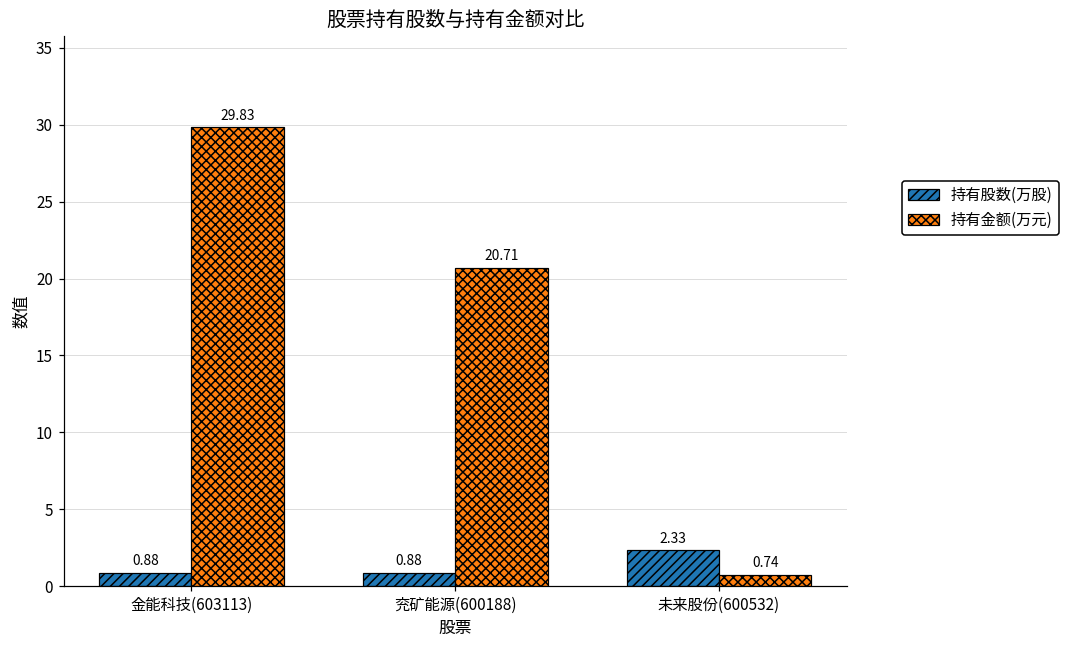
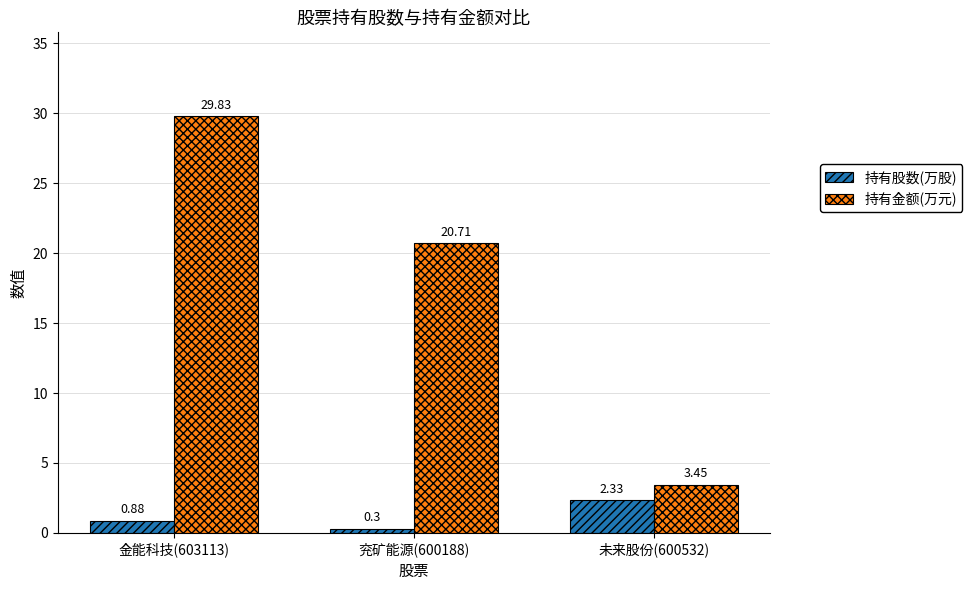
  {
    "持有股数(万股)": {
      "金能科技(603113)": 0.88,
-     "兖矿能源(600188)": 0.88,
+     "兖矿能源(600188)": 0.3,
      "未来股份(600532)": 2.33
    },
    "持有金额(万元)": {
      "金能科技(603113)": 29.83,
      "兖矿能源(600188)": 20.71,
-     "未来股份(600532)": 0.74
+     "未来股份(600532)": 3.45
    }
  }
